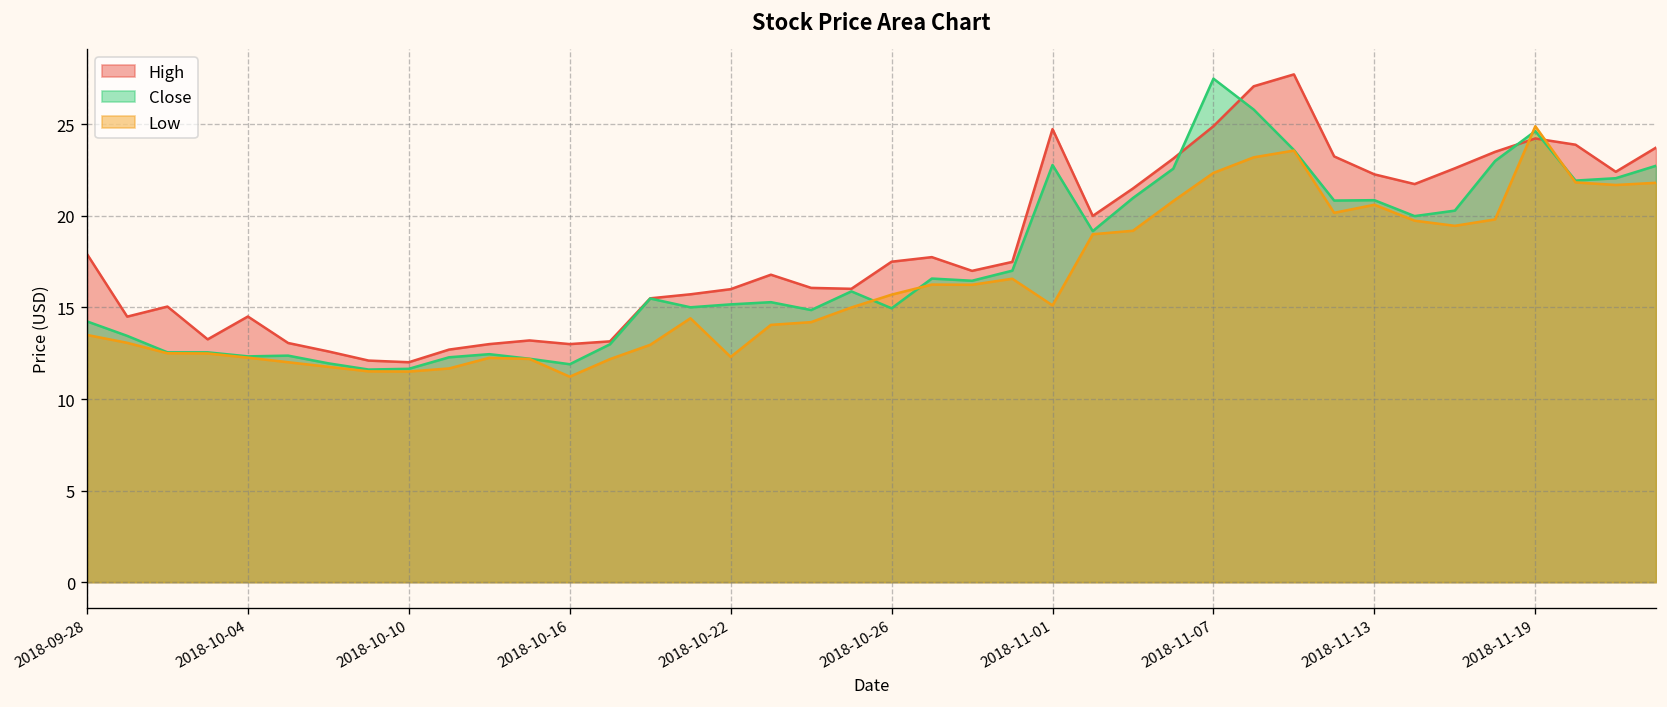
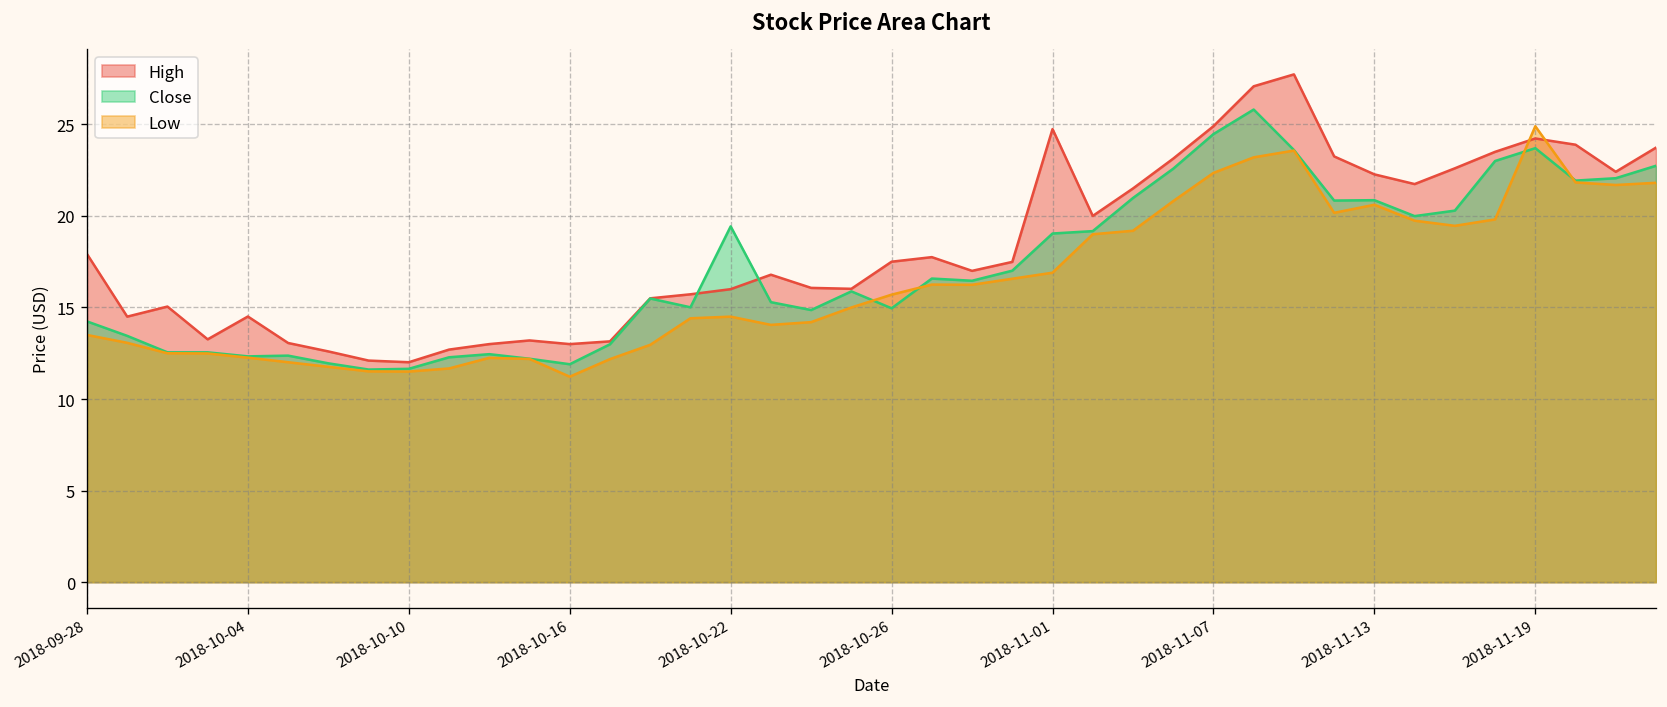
  {
    "High": {
      "2018-09-28": 17.9,
      "2018-10-04": 14.5,
      "2018-10-10": 12.0,
      "2018-10-16": 13.0,
      "2018-10-22": 16.0,
      "2018-10-26": 17.5,
      "2018-11-01": 24.7,
      "2018-11-07": 24.9,
      "2018-11-13": 22.3,
      "2018-11-19": 24.2
    },
    "Close": {
      "2018-09-28": 14.2,
      "2018-10-16": 11.9,
-     "2018-10-22": 15.2,
+     "2018-10-22": 19.4,
      "2018-10-26": 15.0,
-     "2018-11-01": 22.8,
-     "2018-11-07": 27.5,
+     "2018-11-01": 19.0,
+     "2018-11-07": 24.5,
      "2018-11-13": 20.9,
-     "2018-11-19": 24.6
+     "2018-11-19": 23.7
    },
    "Low": {
      "2018-09-28": 13.5,
      "2018-10-16": 11.2,
-     "2018-10-22": 12.3,
+     "2018-10-22": 14.5,
      "2018-10-26": 15.7,
-     "2018-11-01": 15.1,
+     "2018-11-01": 16.9,
      "2018-11-07": 22.4,
      "2018-11-13": 20.6,
      "2018-11-19": 24.9
    }
  }
